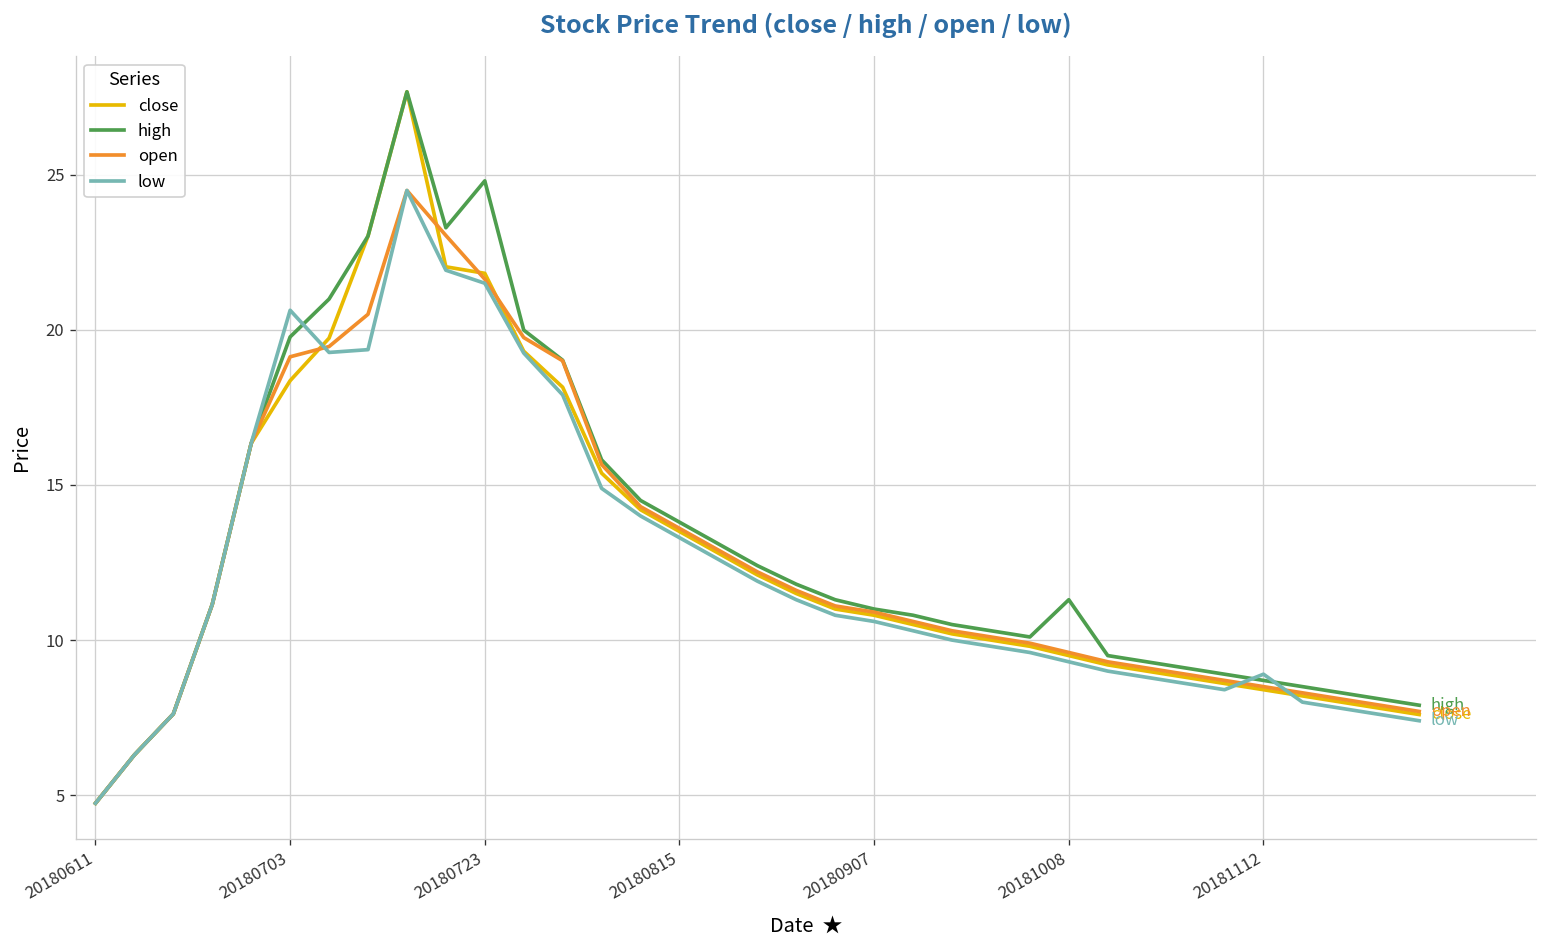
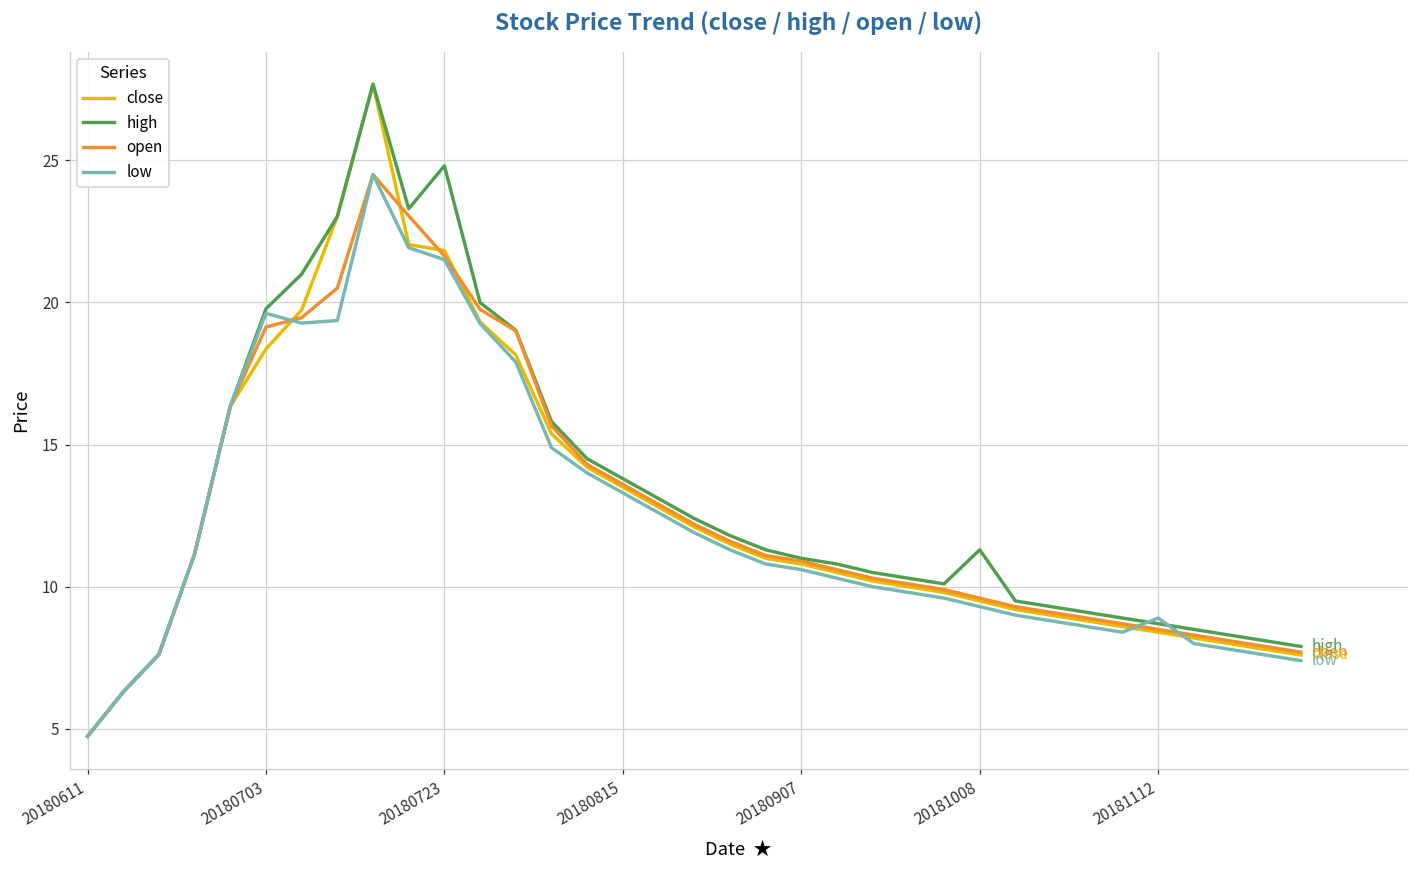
  {
    "close": {
      "20180703": 18.4,
      "20180723": 21.8,
      "20180815": 13.5,
      "20180907": 10.8,
      "20181008": 9.5,
      "20181112": 8.4
    },
    "high": {
      "20180703": 19.8,
      "20180723": 24.8,
      "20180815": 13.8,
      "20180907": 11.0,
      "20181008": 11.3,
      "20181112": 8.7
    },
    "open": {
      "20180703": 19.1,
      "20180723": 21.6,
      "20180815": 13.6,
      "20180907": 10.9,
      "20181008": 9.6,
      "20181112": 8.5
    },
    "low": {
-     "20180703": 20.6,
+     "20180703": 19.6,
      "20180723": 21.5,
      "20180815": 13.3,
      "20180907": 10.6,
      "20181008": 9.3,
      "20181112": 8.9
    }
  }
